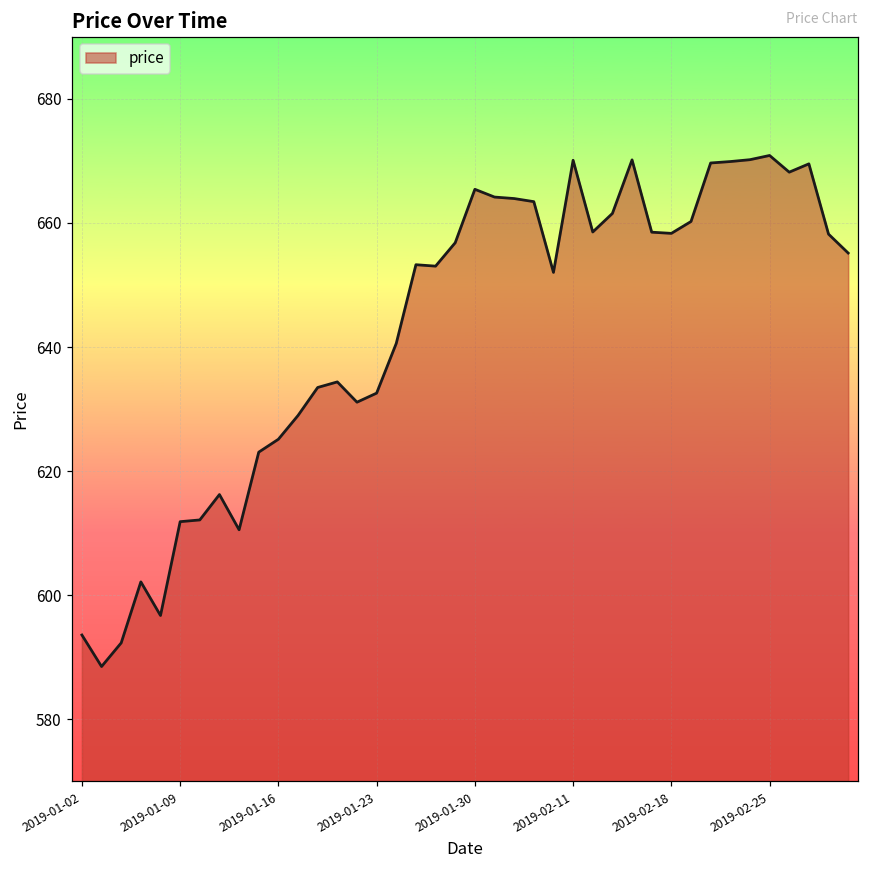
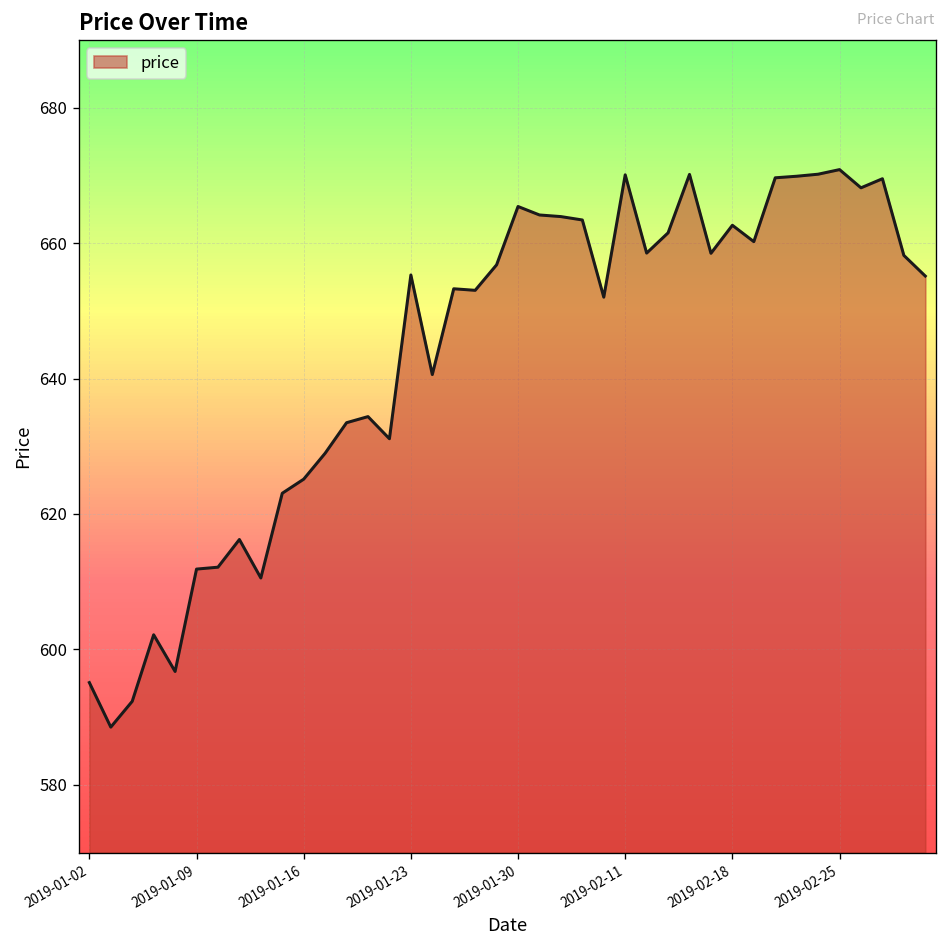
  {
-   "2019-01-02": 594,
+   "2019-01-02": 595,
    "2019-01-09": 612,
    "2019-01-16": 625,
-   "2019-01-23": 633,
+   "2019-01-23": 655,
    "2019-01-30": 665,
    "2019-02-11": 670,
-   "2019-02-18": 658,
+   "2019-02-18": 663,
    "2019-02-25": 671
  }
